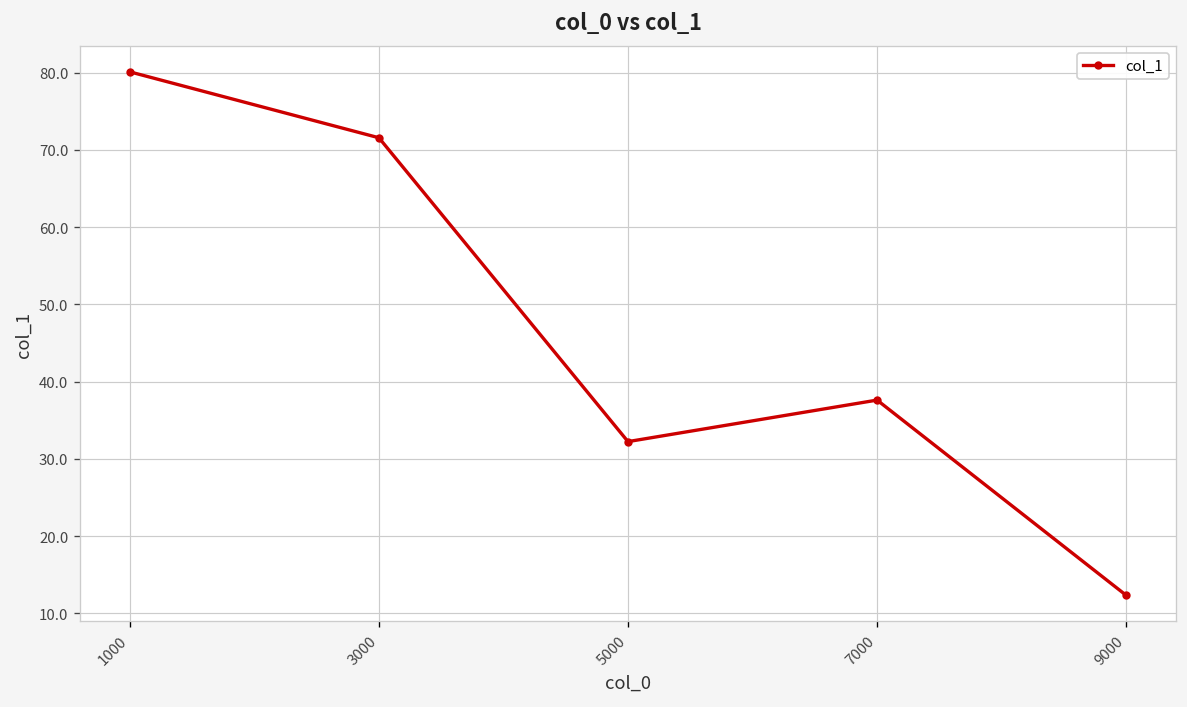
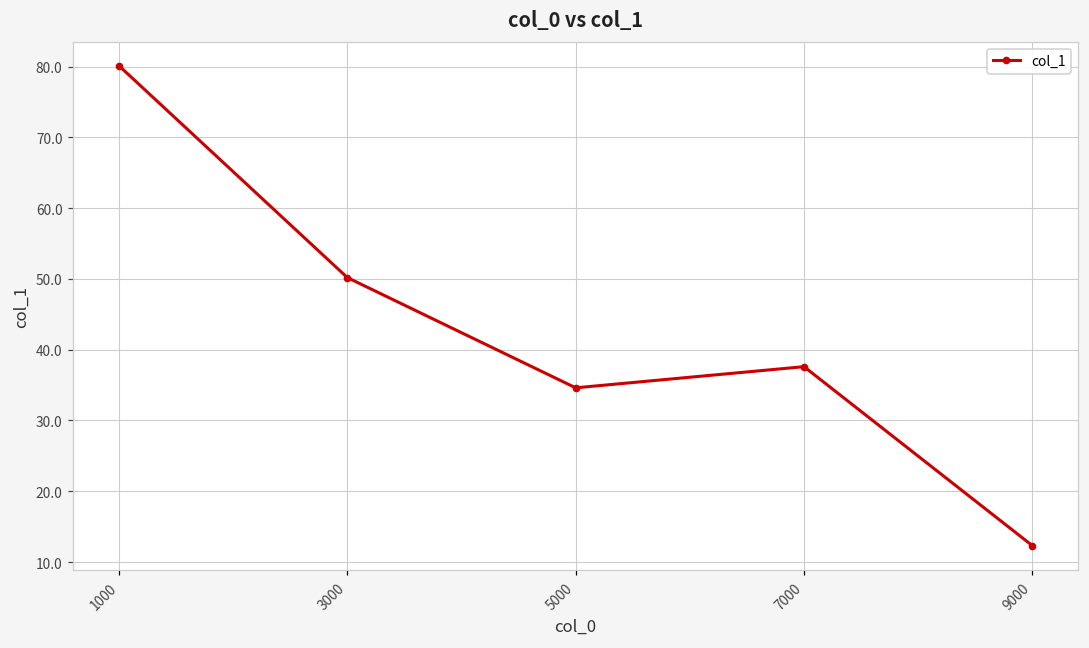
  {
    "1000": 80,
-   "3000": 72,
-   "5000": 32,
+   "3000": 50,
+   "5000": 35,
    "7000": 38,
    "9000": 12
  }
